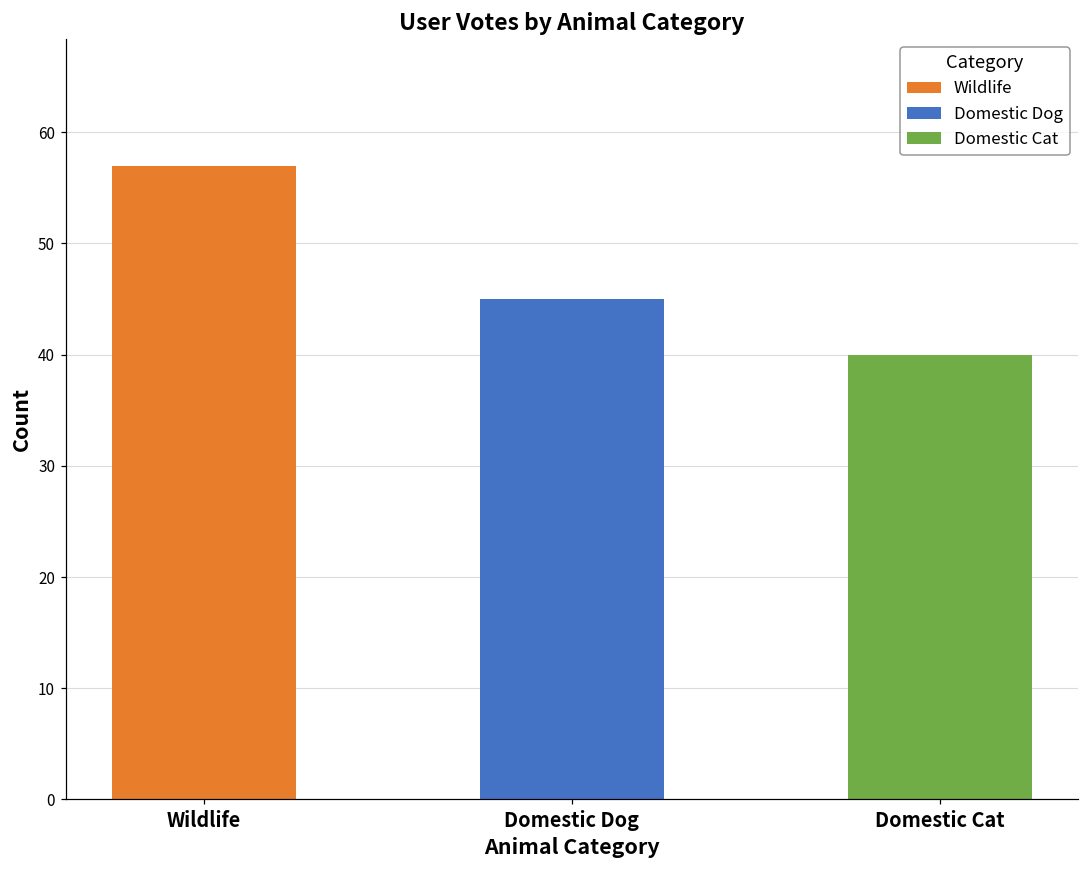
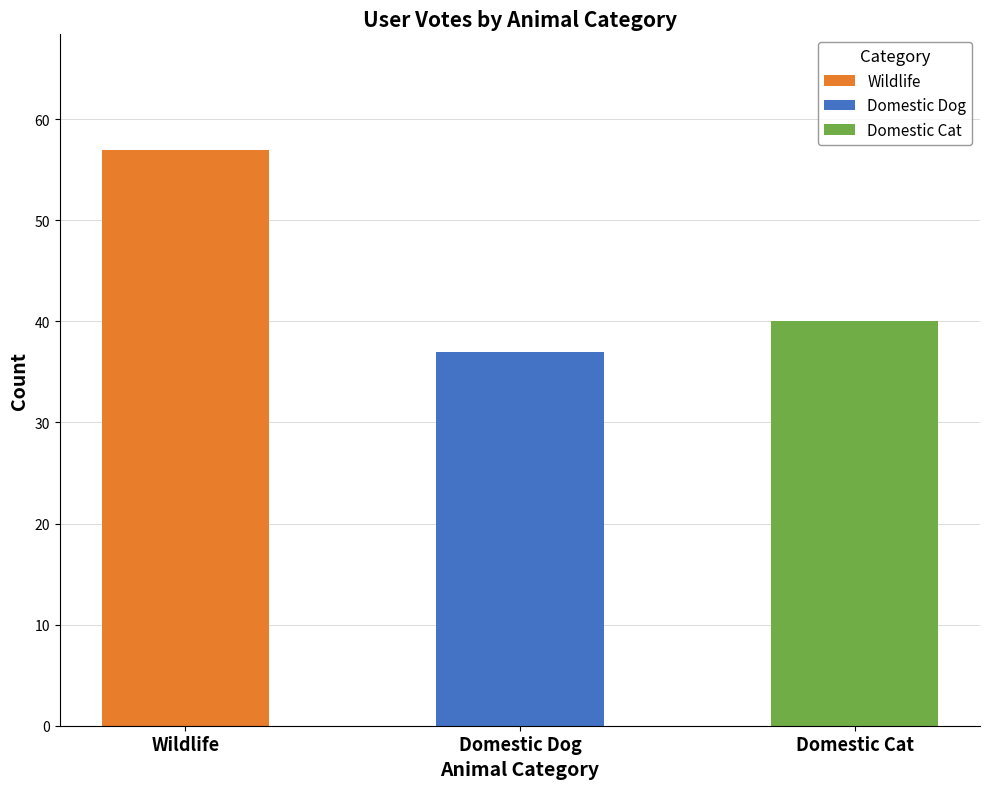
  {
    "Wildlife": 57,
-   "Domestic Dog": 45,
+   "Domestic Dog": 37,
    "Domestic Cat": 40
  }
